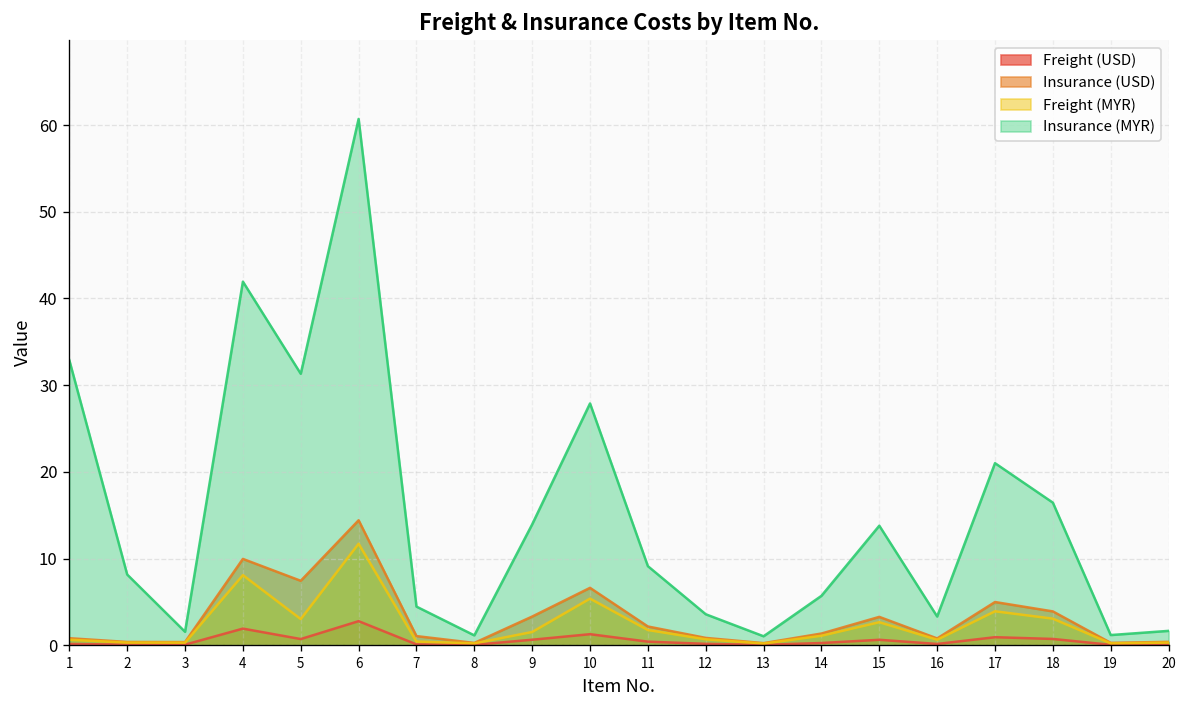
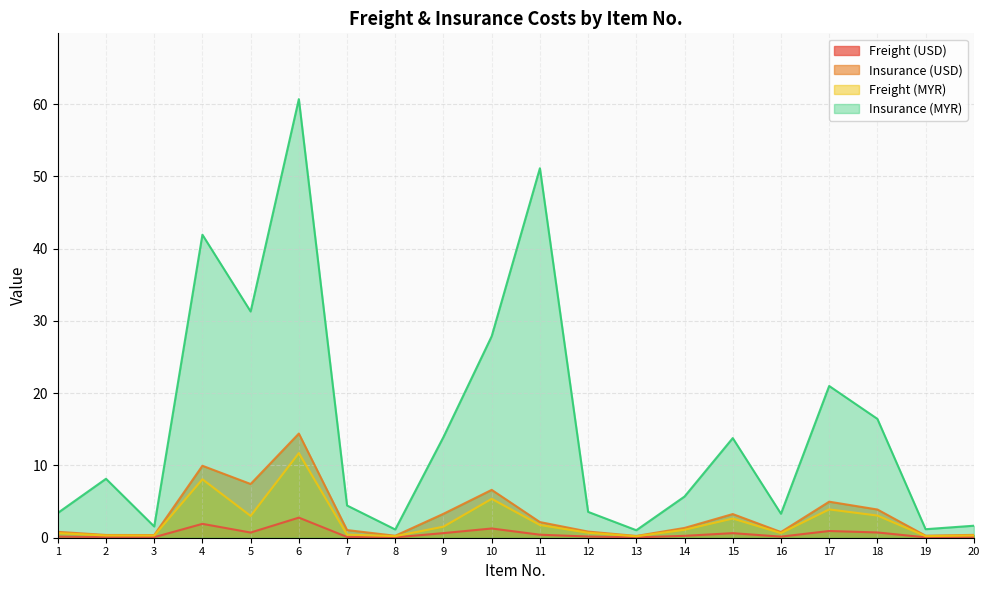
  {
    "Freight (MYR)": {
      "4": 8,
      "5": 3,
      "6": 12,
      "9": 2,
      "10": 5,
      "11": 2,
      "15": 3,
      "17": 4,
      "18": 3
    },
    "Insurance (MYR)": {
-     "1": 33,
+     "1": 3,
      "2": 8,
      "3": 2,
      "4": 42,
      "5": 31,
      "6": 61,
      "7": 4,
      "8": 1,
      "9": 14,
      "10": 28,
-     "11": 9,
+     "11": 51,
      "12": 4,
      "13": 1,
      "14": 6,
      "15": 14,
      "16": 3,
      "17": 21,
      "18": 16,
      "19": 1,
      "20": 2
    }
  }
